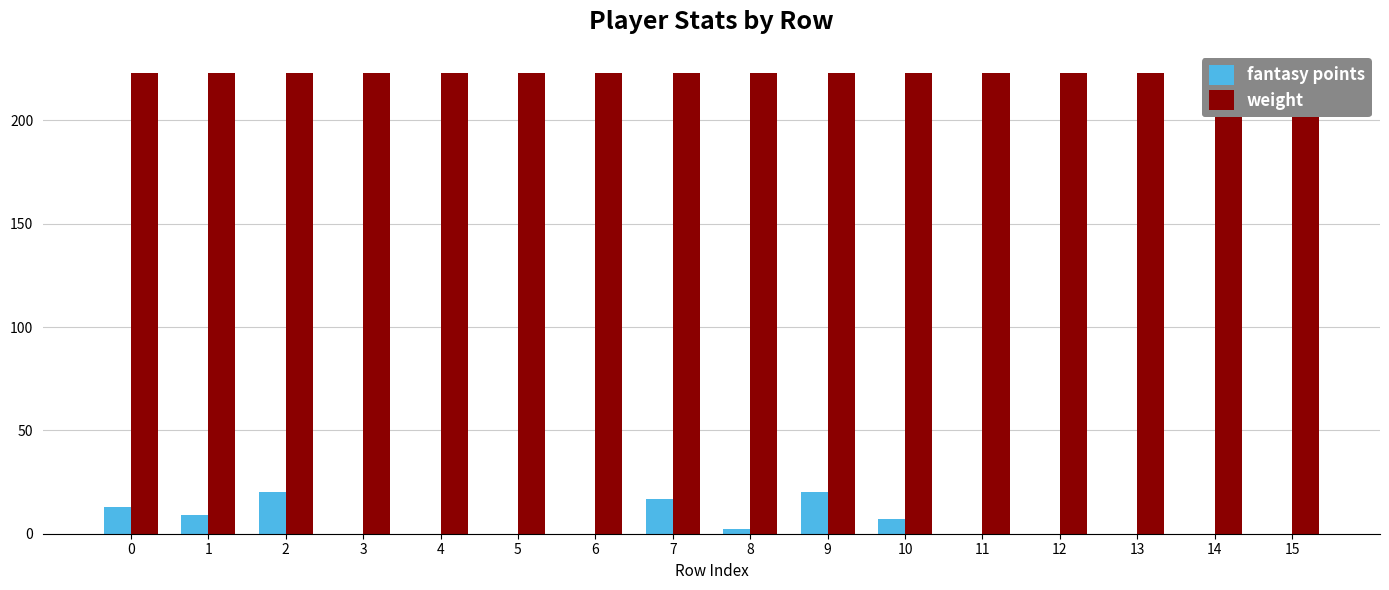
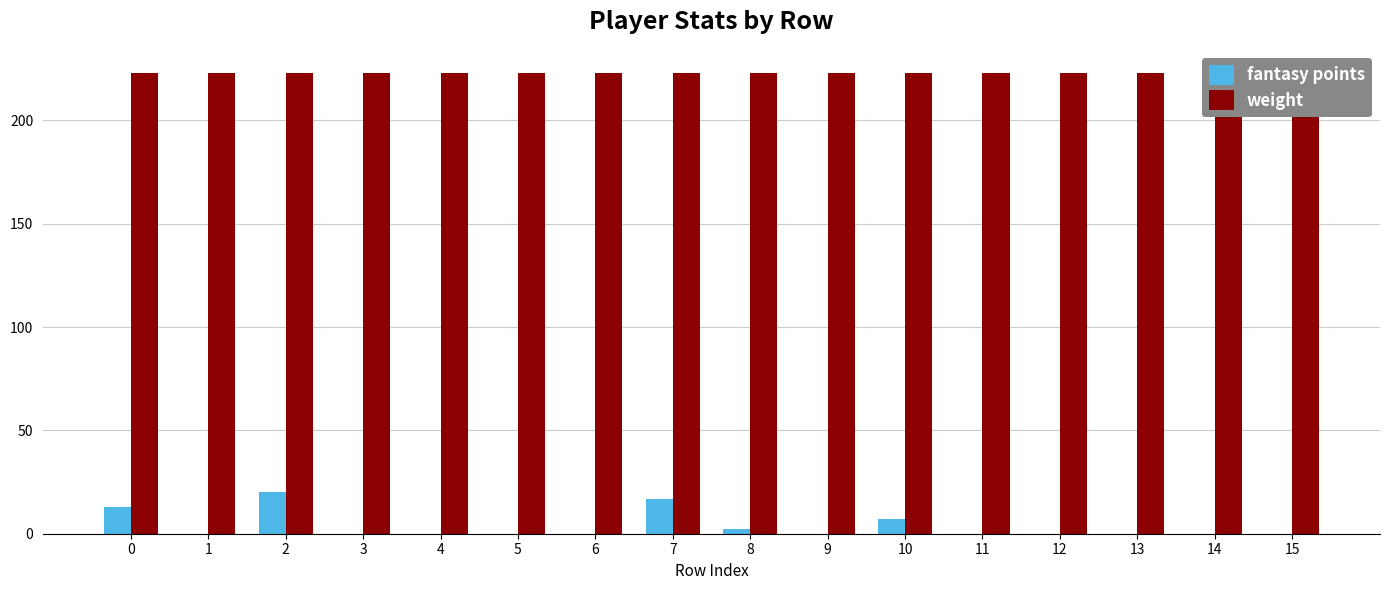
  {
    "fantasy points": {
      "0": 13,
-     "1": 9,
+     "1": 0,
      "2": 20,
      "3": 0,
      "4": 0,
      "5": 0,
      "6": 0,
      "7": 17,
      "8": 2,
-     "9": 20,
+     "9": 0,
      "10": 7,
      "11": 0,
      "12": 0,
      "13": 0,
      "14": 0,
      "15": 0
    },
    "weight": {
      "0": 223,
      "1": 223,
      "2": 223,
      "3": 223,
      "4": 223,
      "5": 223,
      "6": 223,
      "7": 223,
      "8": 223,
      "9": 223,
      "10": 223,
      "11": 223,
      "12": 223,
      "13": 223
    }
  }
